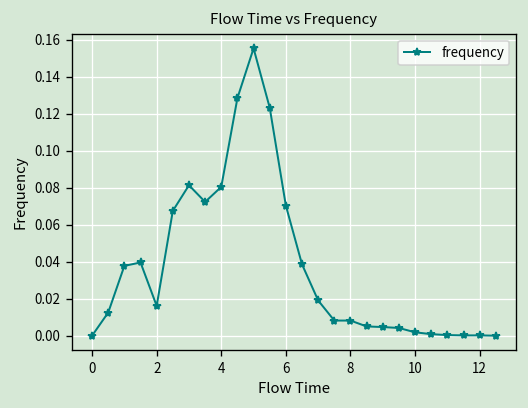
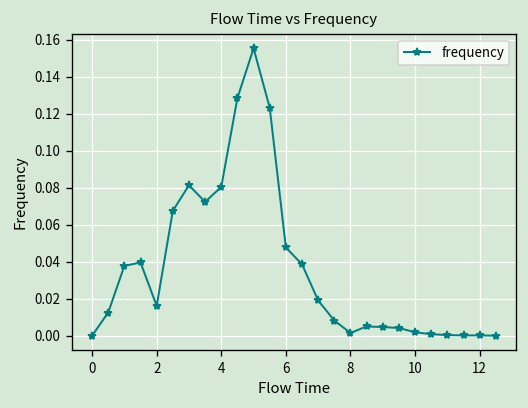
  {
    "0": 0.000,
    "2": 0.016,
    "4": 0.080,
-   "6": 0.070,
-   "8": 0.008,
+   "6": 0.048,
+   "8": 0.001,
    "10": 0.002,
    "12": 0.000
  }
